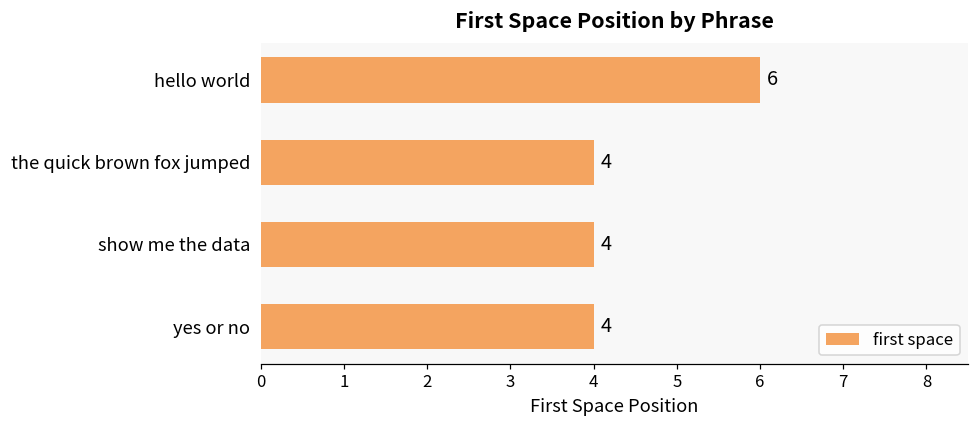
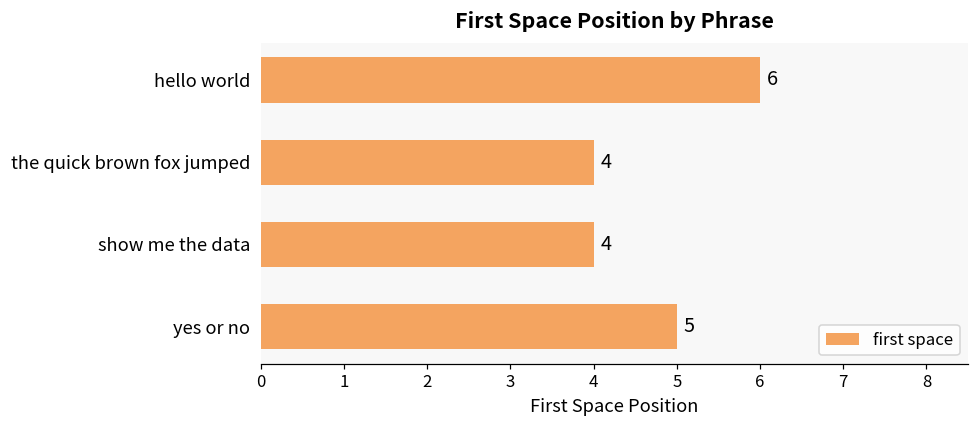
  {
    "hello world": 6,
    "the quick brown fox jumped": 4,
    "show me the data": 4,
-   "yes or no": 4
+   "yes or no": 5
  }
